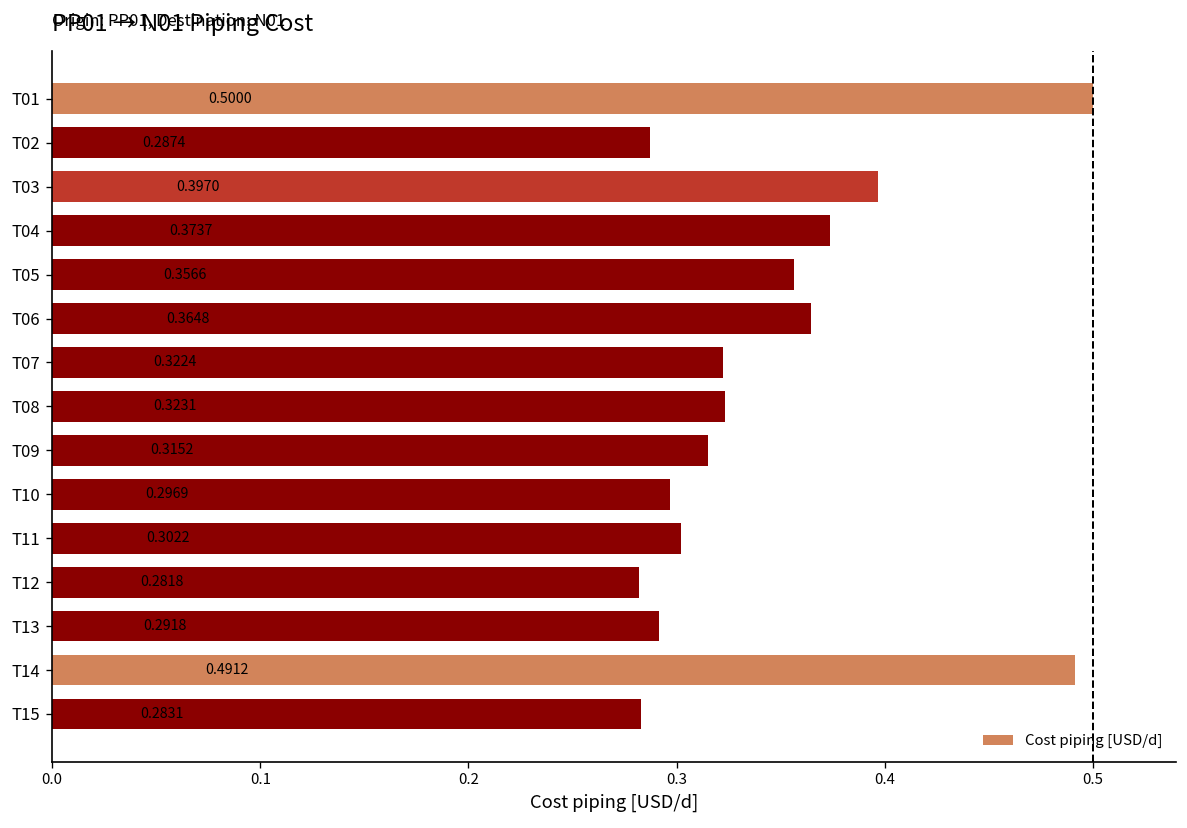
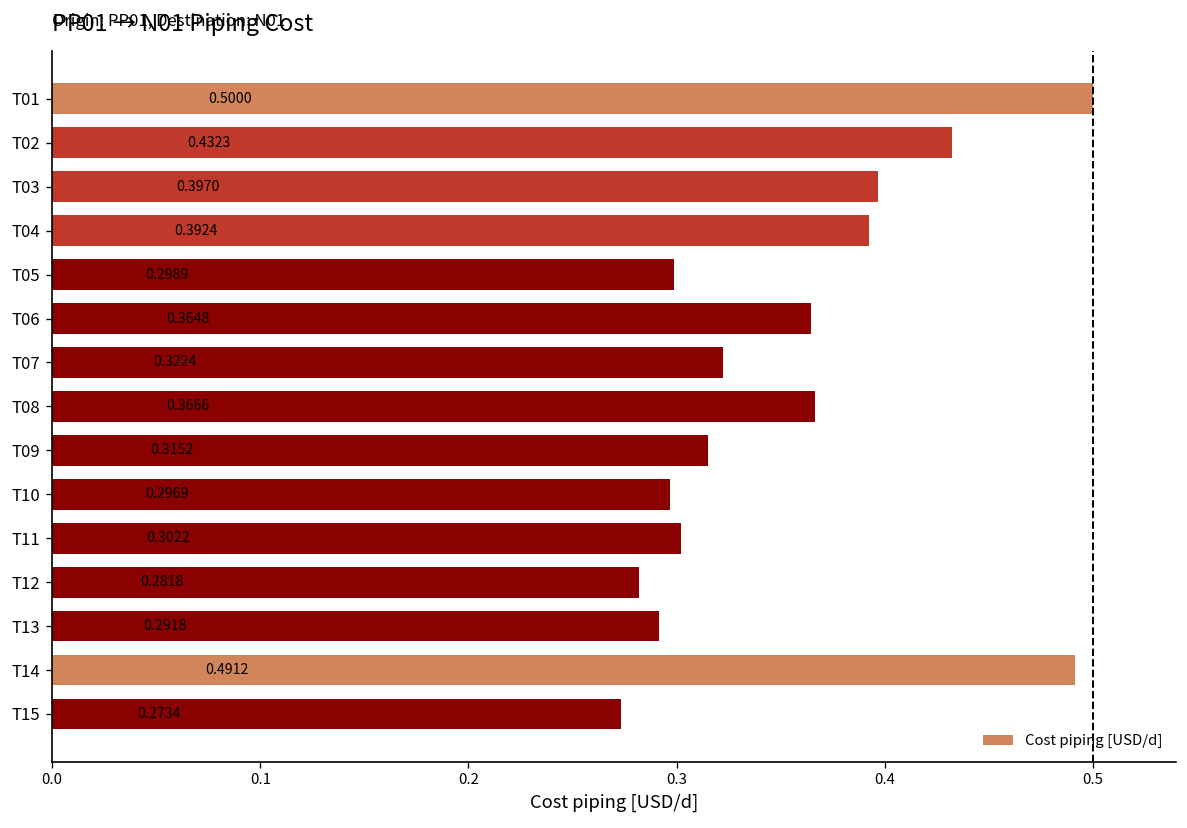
  {
    "T01": 0.5000,
-   "T02": 0.2874,
+   "T02": 0.4323,
    "T03": 0.3970,
-   "T04": 0.3737,
-   "T05": 0.3566,
+   "T04": 0.3924,
+   "T05": 0.2989,
    "T06": 0.3648,
    "T07": 0.3224,
-   "T08": 0.3231,
+   "T08": 0.3666,
    "T09": 0.3152,
    "T10": 0.2969,
    "T11": 0.3022,
    "T12": 0.2818,
    "T13": 0.2918,
    "T14": 0.4912,
-   "T15": 0.2831
+   "T15": 0.2734
  }
